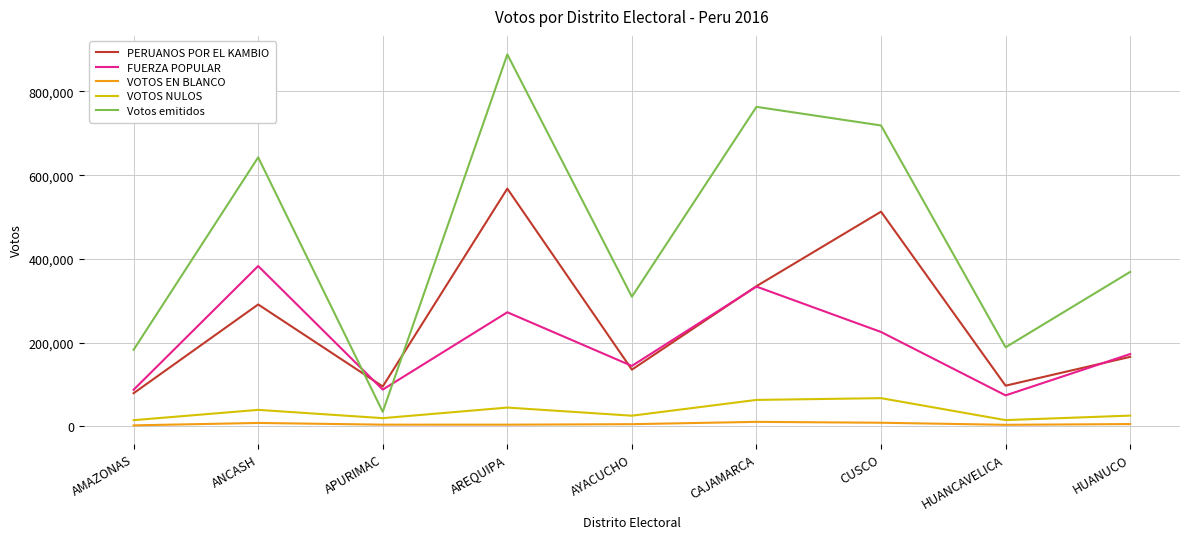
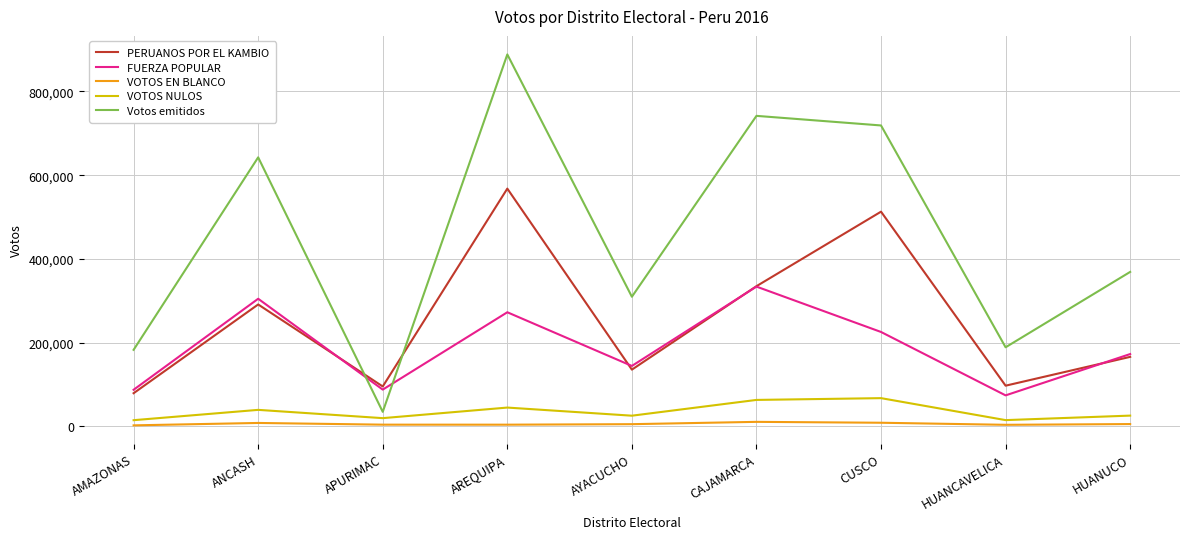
  {
    "PERUANOS POR EL KAMBIO": {
      "AMAZONAS": "80,000",
      "ANCASH": "290,000",
      "APURIMAC": "100,000",
      "AREQUIPA": "570,000",
      "AYACUCHO": "140,000",
      "CUSCO": "510,000",
      "HUANCAVELICA": "100,000",
      "HUANUCO": "170,000"
    },
    "FUERZA POPULAR": {
      "AMAZONAS": "90,000",
-     "ANCASH": "380,000",
+     "ANCASH": "300,000",
      "APURIMAC": "90,000",
      "AREQUIPA": "270,000",
      "AYACUCHO": "140,000",
      "CUSCO": "230,000",
      "HUANCAVELICA": "70,000",
      "HUANUCO": "170,000"
    },
    "Votos emitidos": {
      "AMAZONAS": "180,000",
      "ANCASH": "640,000",
      "APURIMAC": "30,000",
      "AREQUIPA": "890,000",
      "AYACUCHO": "310,000",
-     "CAJAMARCA": "760,000",
+     "CAJAMARCA": "740,000",
      "CUSCO": "720,000",
      "HUANCAVELICA": "190,000",
      "HUANUCO": "370,000"
    }
  }
